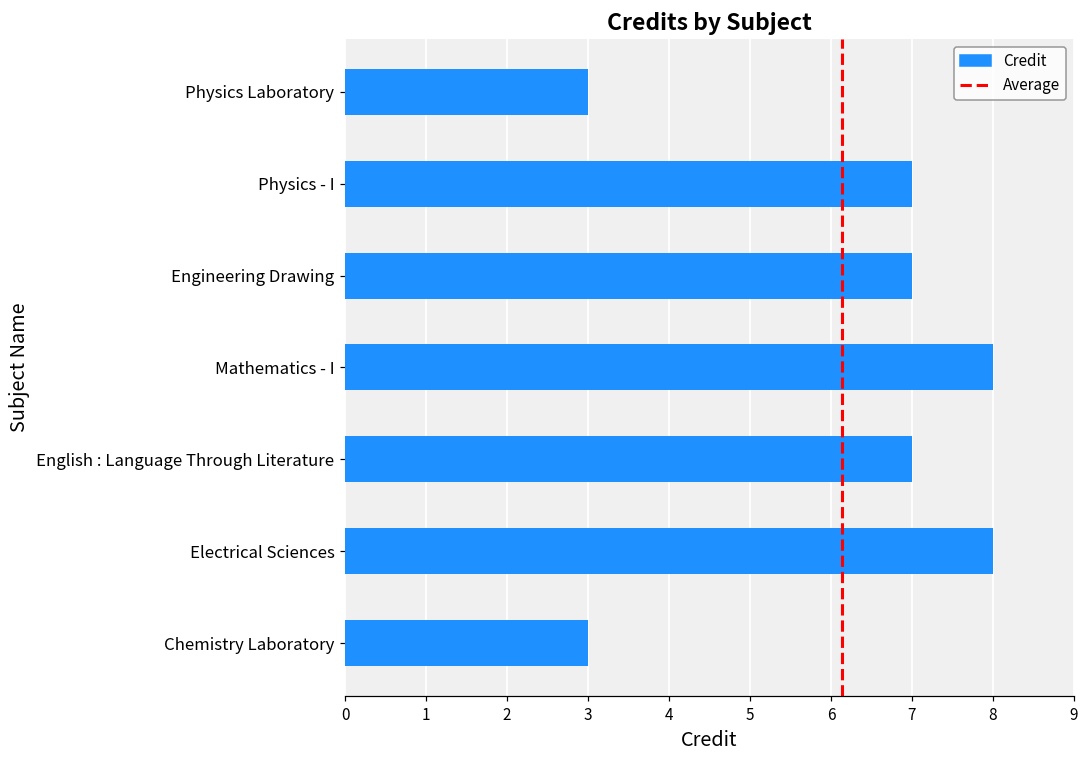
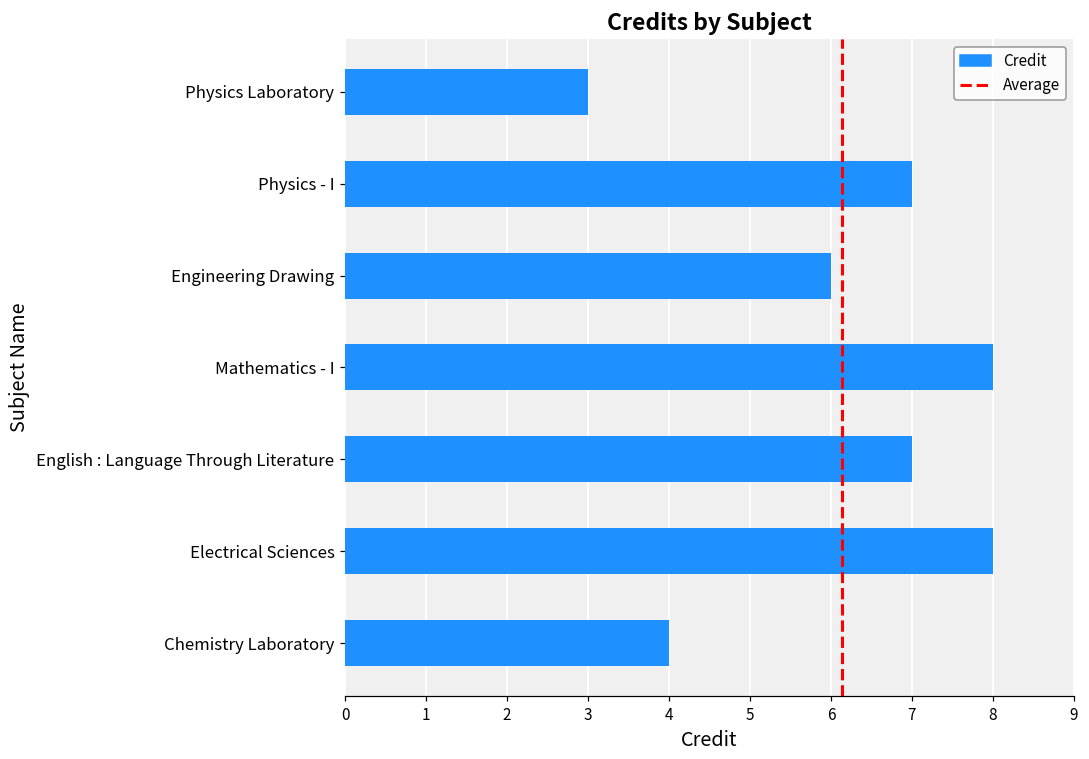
  {
    "Physics Laboratory": 3,
    "Physics - I": 7,
-   "Engineering Drawing": 7,
+   "Engineering Drawing": 6,
    "Mathematics - I": 8,
    "English : Language Through Literature": 7,
    "Electrical Sciences": 8,
-   "Chemistry Laboratory": 3
+   "Chemistry Laboratory": 4
  }
